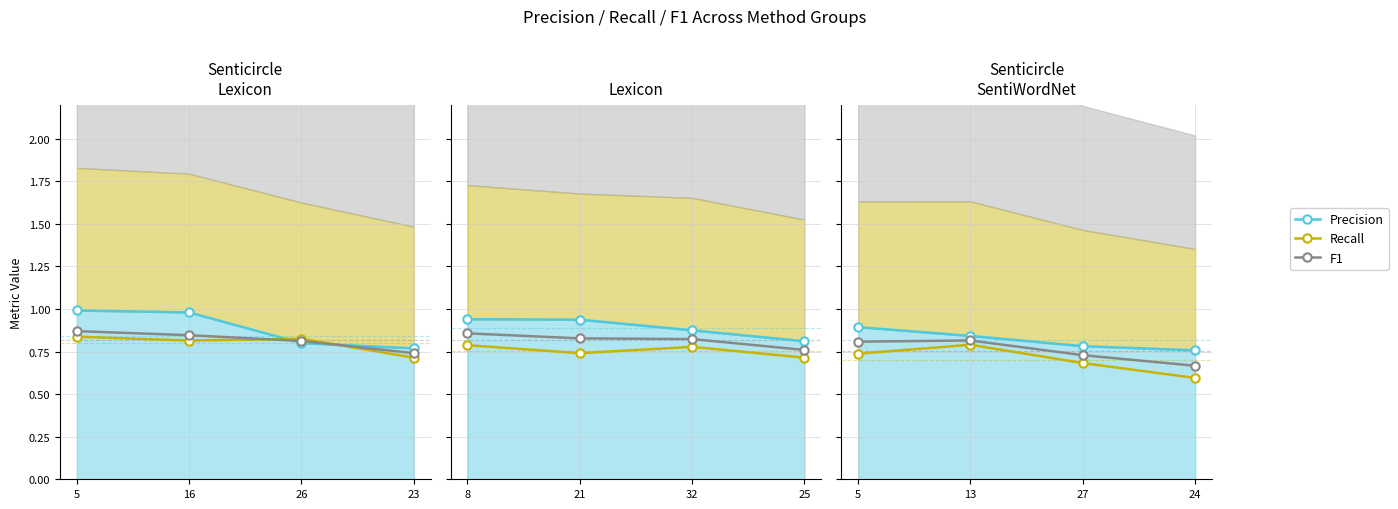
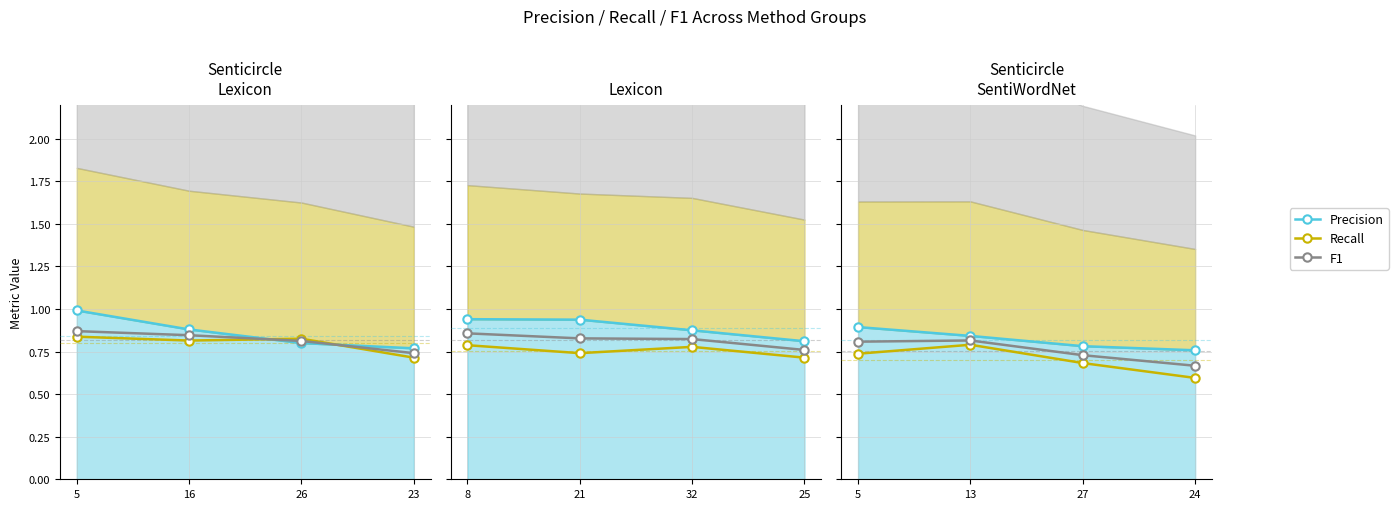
  {
    "Senticircle Lexicon": {
      "Precision": {
        "5": 0.99,
-       "16": 0.98,
+       "16": 0.88,
        "23": 0.77
      }
    }
  }
